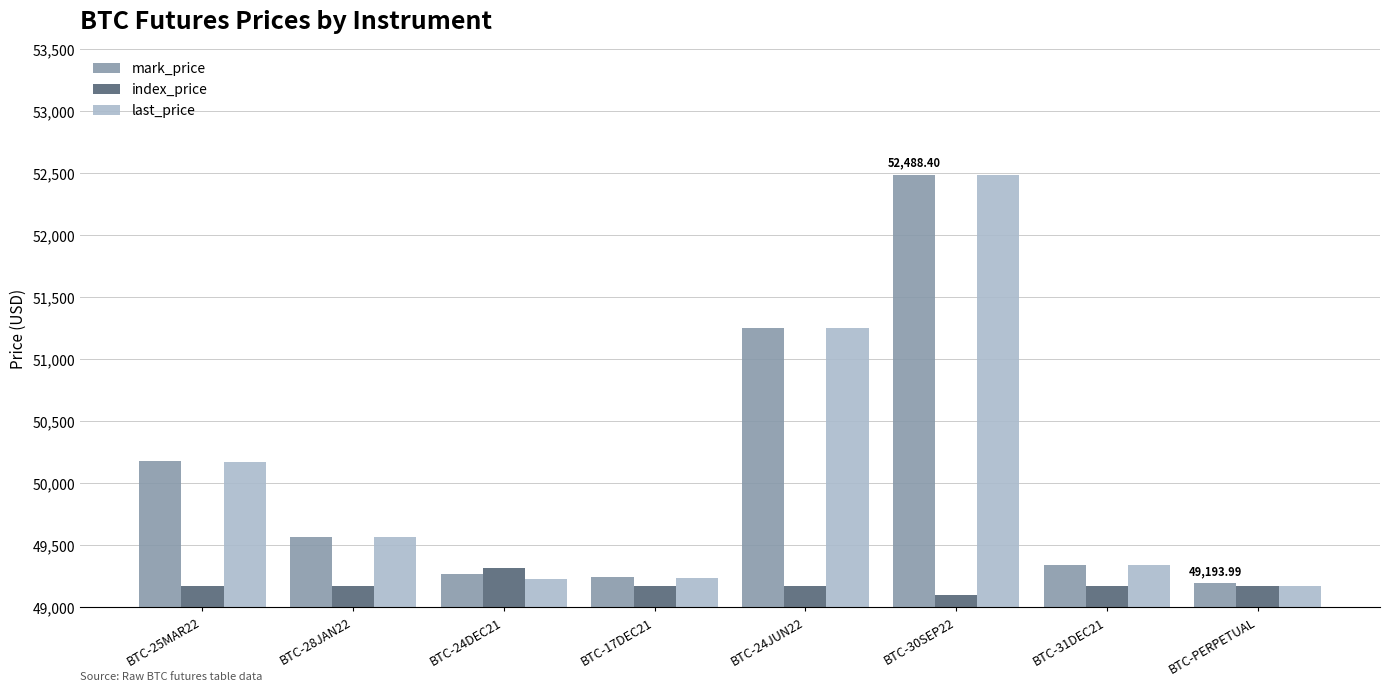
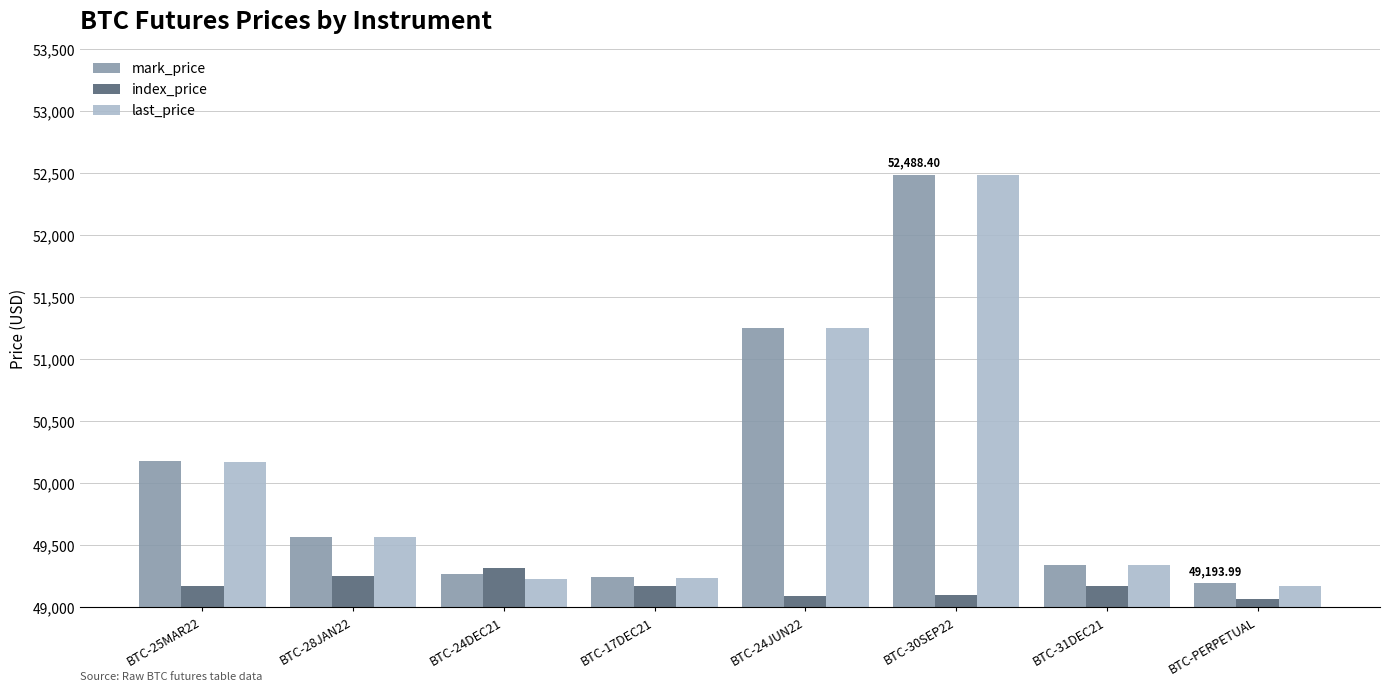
  {
    "index_price": {
      "BTC-25MAR22": "49,170",
-     "BTC-28JAN22": "49,170",
+     "BTC-28JAN22": "49,250",
      "BTC-24DEC21": "49,320",
      "BTC-17DEC21": "49,170",
-     "BTC-24JUN22": "49,170",
+     "BTC-24JUN22": "49,090",
      "BTC-30SEP22": "49,100",
      "BTC-31DEC21": "49,170",
-     "BTC-PERPETUAL": "49,170"
+     "BTC-PERPETUAL": "49,070"
    }
  }
